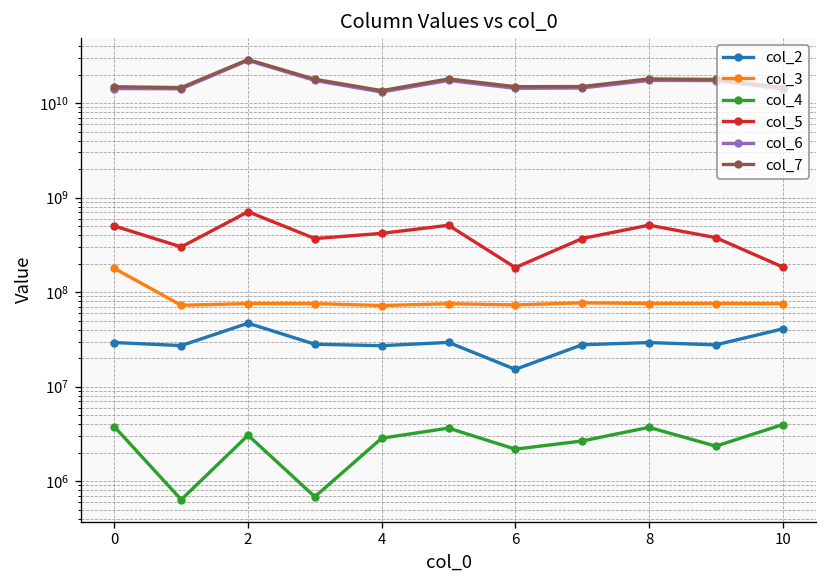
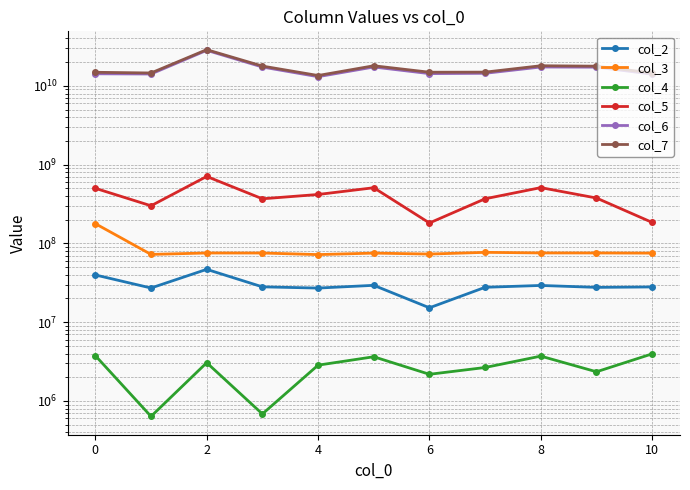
  {
    "col_2": {
-     "0": 29000000,
+     "0": 40000000,
      "2": 50000000,
      "4": 27000000,
      "6": 15000000,
      "8": 29000000,
-     "10": 40000000
+     "10": 28000000
    },
    "col_3": {
      "0": 180000000,
      "2": 80000000,
      "4": 70000000,
      "6": 70000000,
      "8": 80000000,
      "10": 80000000
    },
    "col_4": {
      "0": 4000000,
      "2": 3100000,
      "4": 2800000,
      "6": 2200000,
      "8": 4000000,
      "10": 4000000
    },
    "col_5": {
      "0": 500000000,
      "2": 700000000,
      "4": 400000000,
      "6": 180000000,
      "8": 500000000,
      "10": 180000000
    }
  }
